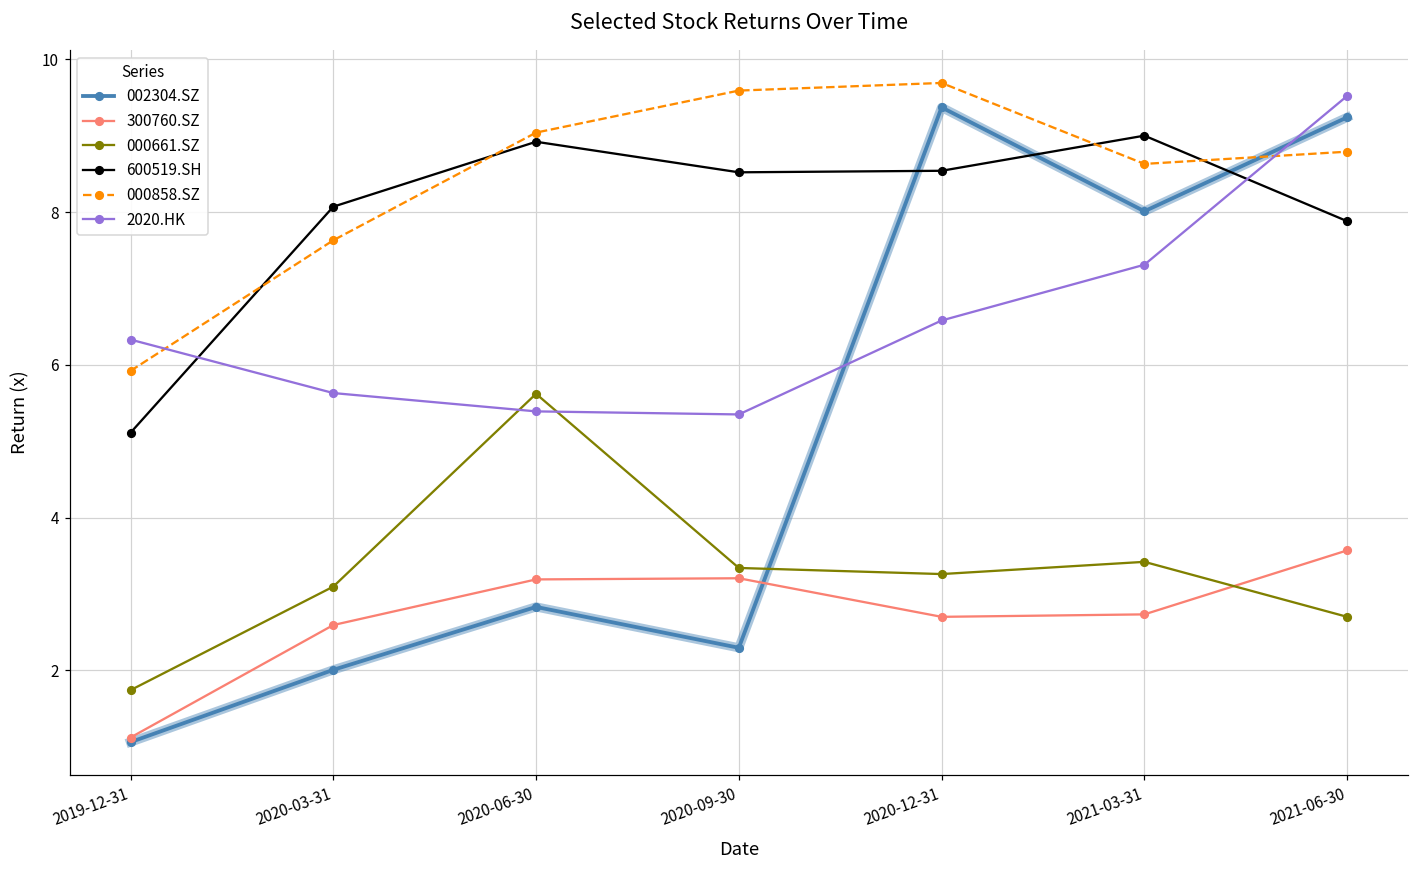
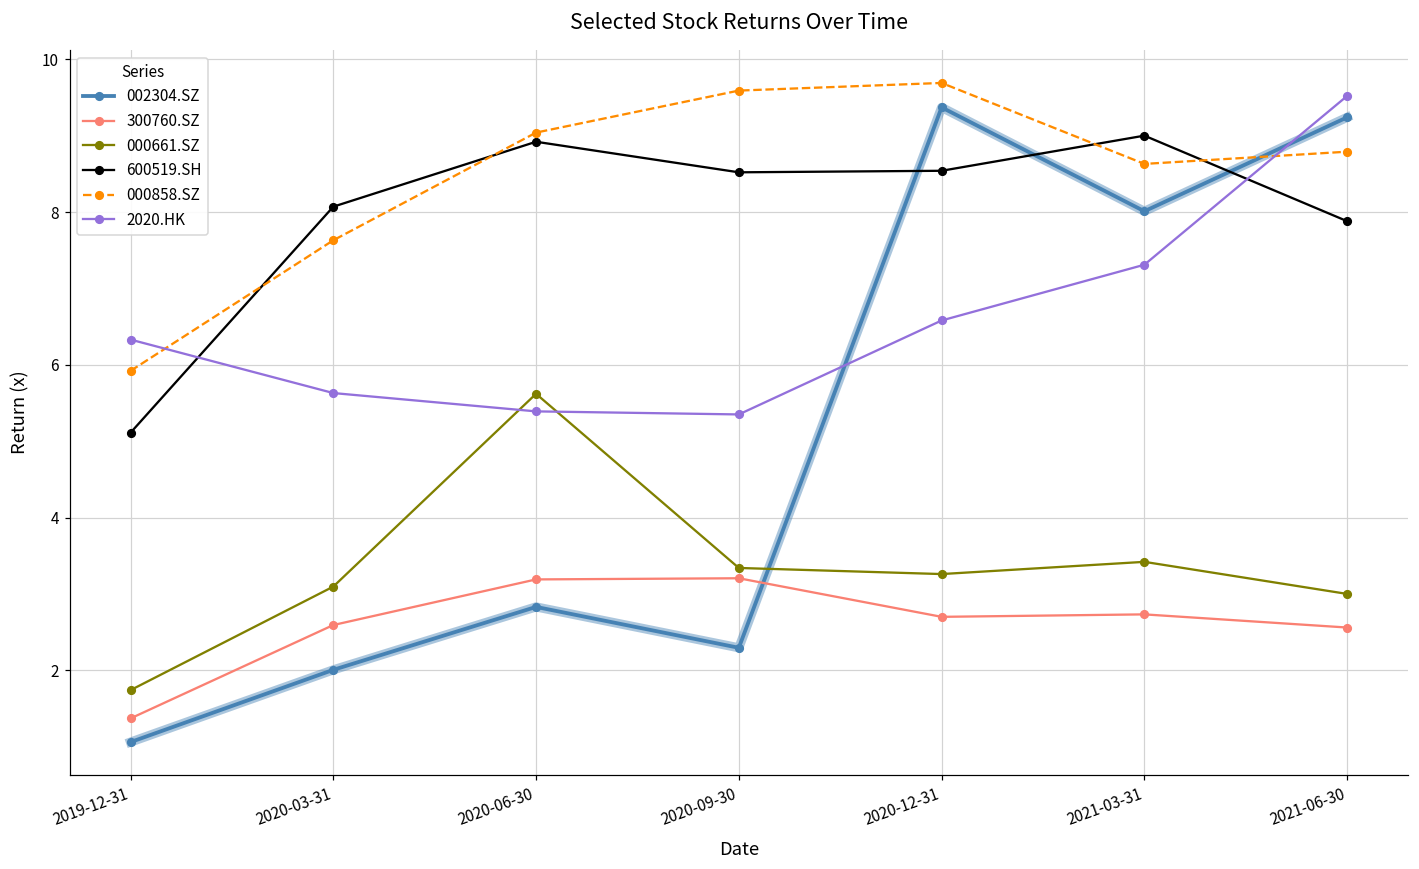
  {
    "002304.SZ": {
      "2019-12-31": 1.1,
      "2020-03-31": 2.0,
      "2020-06-30": 2.8,
      "2020-09-30": 2.3,
      "2020-12-31": 9.4,
      "2021-03-31": 8.0,
      "2021-06-30": 9.2
    },
    "300760.SZ": {
-     "2019-12-31": 1.1,
+     "2019-12-31": 1.4,
      "2020-03-31": 2.6,
      "2020-06-30": 3.2,
      "2020-09-30": 3.2,
      "2020-12-31": 2.7,
      "2021-03-31": 2.7,
-     "2021-06-30": 3.6
+     "2021-06-30": 2.6
    },
    "000661.SZ": {
      "2019-12-31": 1.7,
      "2020-03-31": 3.1,
      "2020-06-30": 5.6,
      "2020-09-30": 3.3,
      "2020-12-31": 3.3,
      "2021-03-31": 3.4,
-     "2021-06-30": 2.7
+     "2021-06-30": 3.0
    },
    "600519.SH": {
      "2019-12-31": 5.1,
      "2020-03-31": 8.1,
      "2020-06-30": 8.9,
      "2020-09-30": 8.5,
      "2020-12-31": 8.5,
      "2021-03-31": 9.0,
      "2021-06-30": 7.9
    },
    "000858.SZ": {
      "2019-12-31": 5.9,
      "2020-03-31": 7.6,
      "2020-06-30": 9.0,
      "2020-09-30": 9.6,
      "2020-12-31": 9.7,
      "2021-03-31": 8.6,
      "2021-06-30": 8.8
    },
    "2020.HK": {
      "2019-12-31": 6.3,
      "2020-03-31": 5.6,
      "2020-06-30": 5.4,
      "2020-09-30": 5.4,
      "2020-12-31": 6.6,
      "2021-03-31": 7.3,
      "2021-06-30": 9.5
    }
  }
